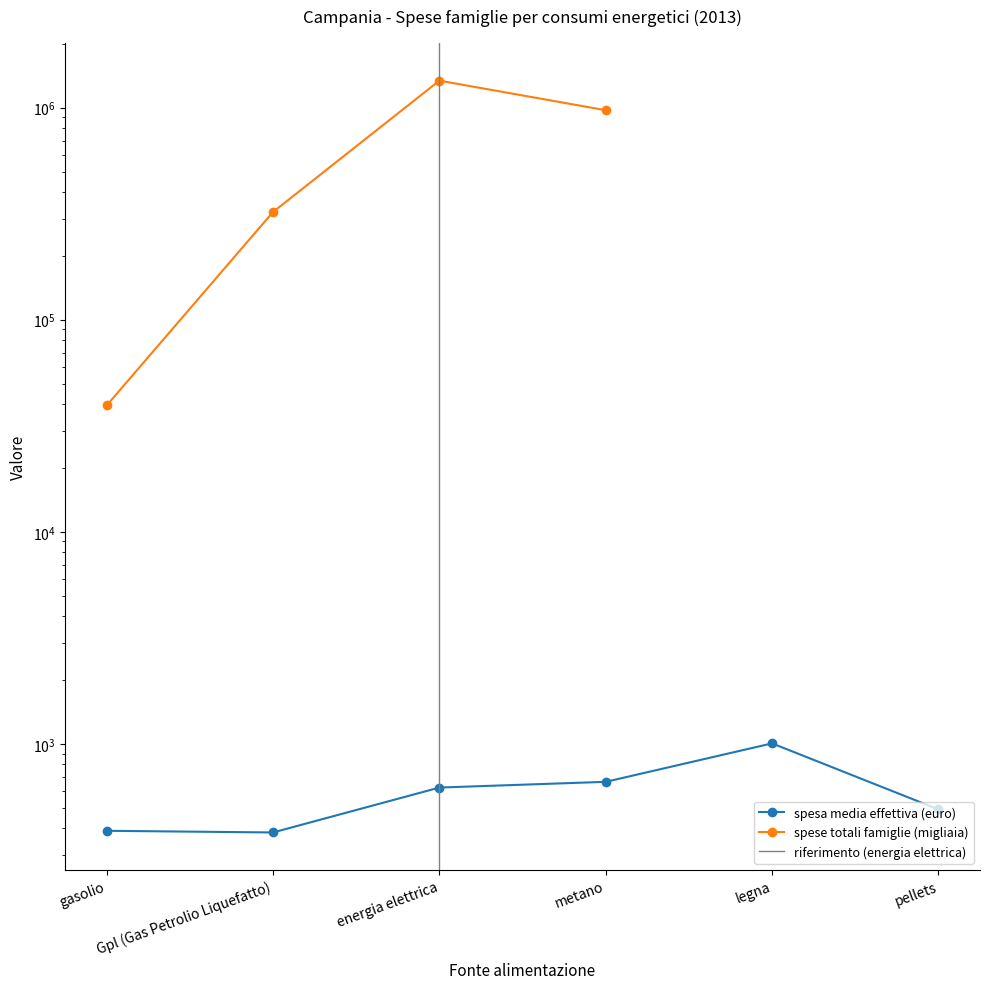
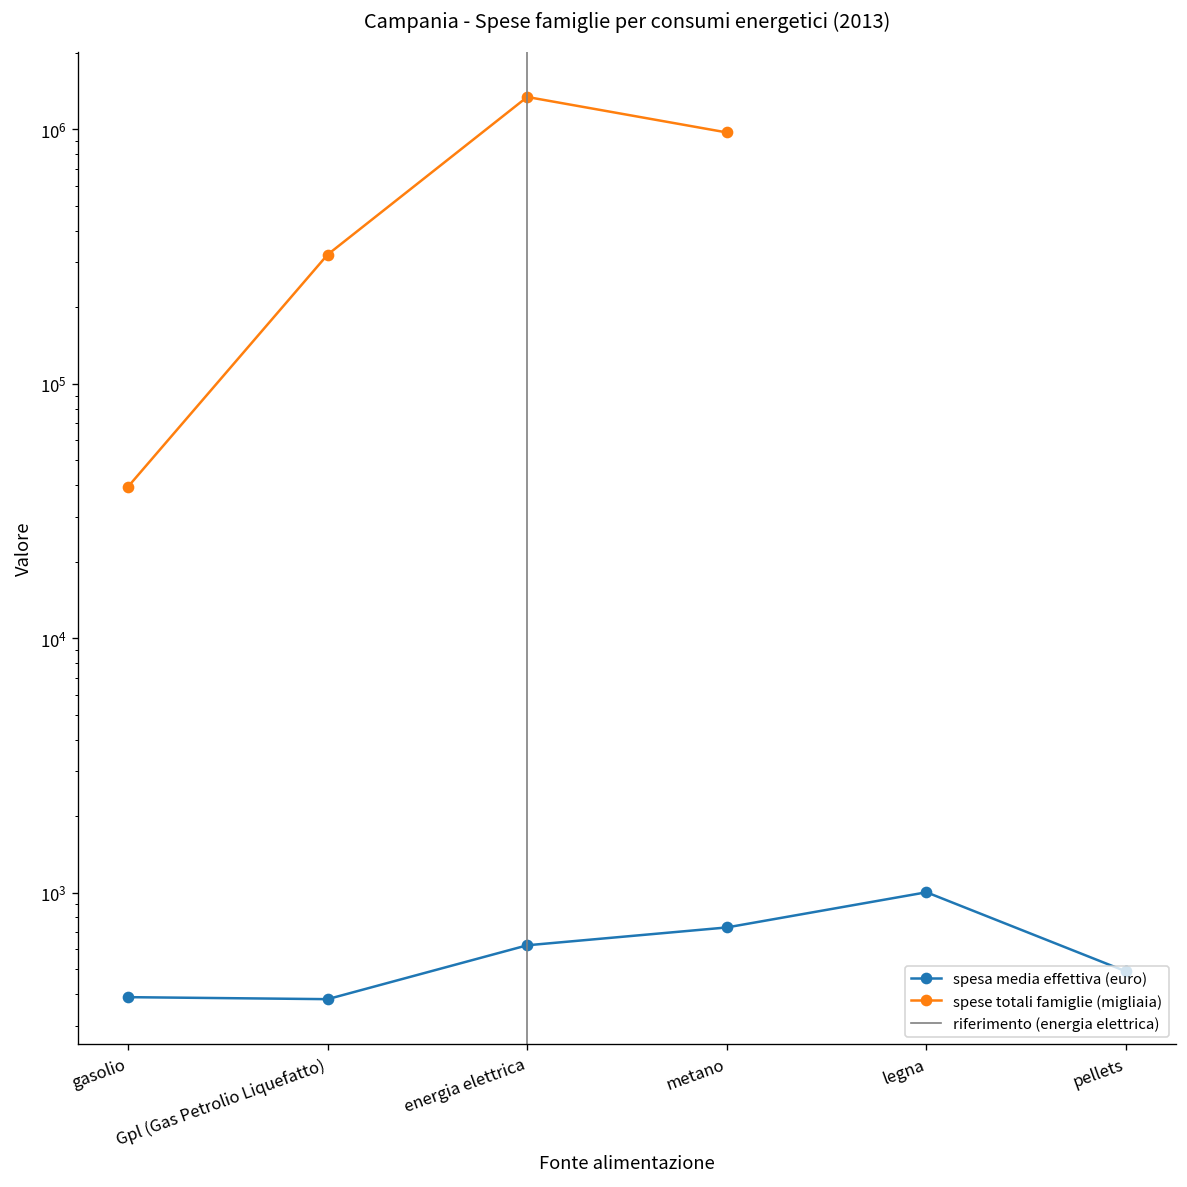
  {
    "spesa media effettiva (euro)": {
      "gasolio": 390,
      "Gpl (Gas Petrolio Liquefatto)": 380,
      "energia elettrica": 620,
-     "metano": 660,
+     "metano": 730,
      "legna": 1000
    },
    "spese totali famiglie (migliaia)": {
      "gasolio": 39000,
      "Gpl (Gas Petrolio Liquefatto)": 320000,
      "energia elettrica": 1300000,
      "metano": 1000000
    }
  }
